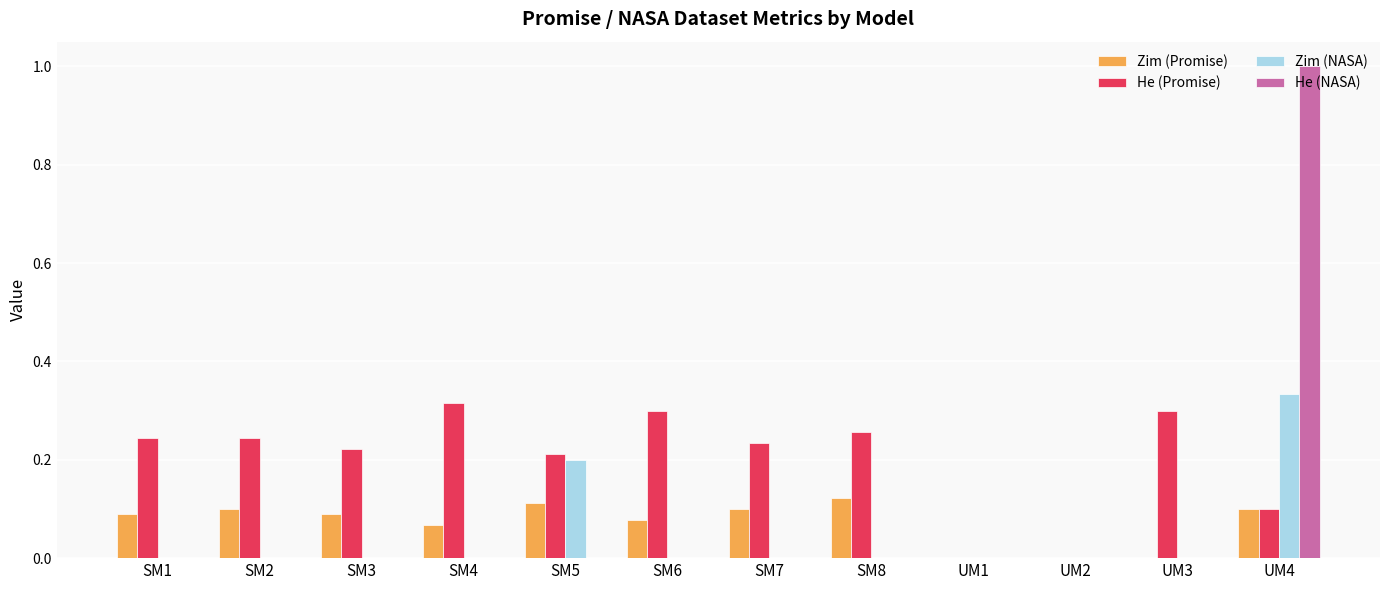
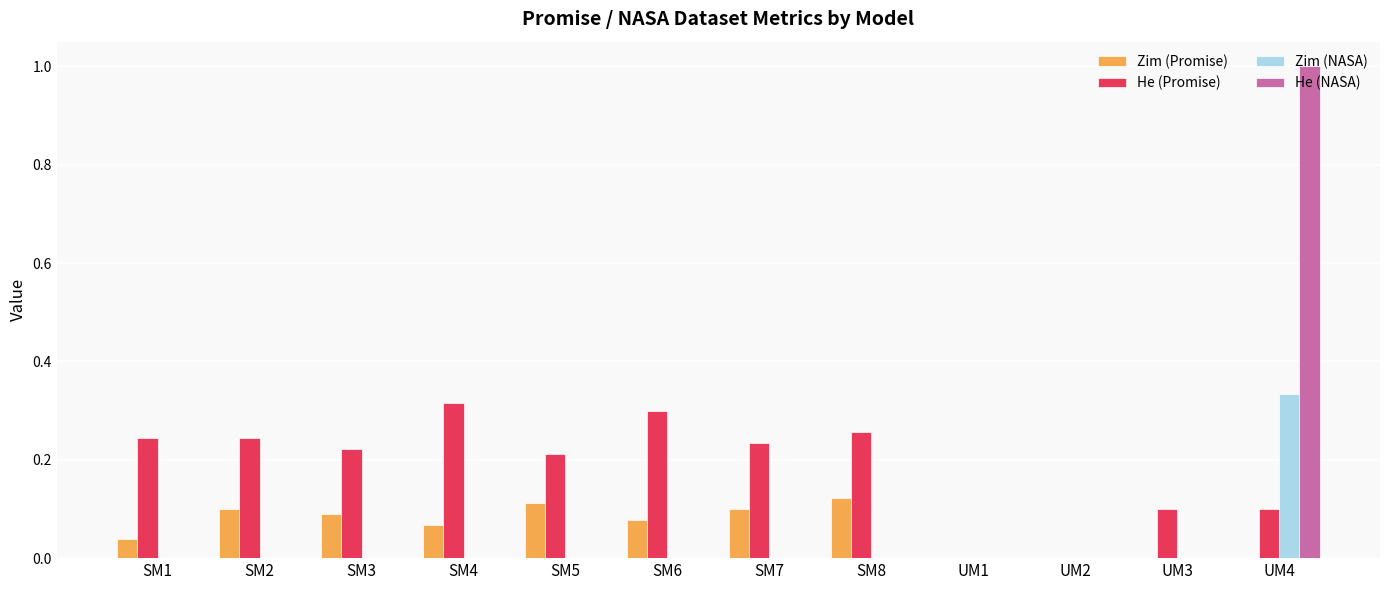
  {
    "Zim (Promise)": {
-     "SM1": 0.09,
+     "SM1": 0.04,
      "SM2": 0.10,
      "SM3": 0.09,
      "SM4": 0.07,
      "SM5": 0.11,
      "SM6": 0.08,
      "SM7": 0.10,
      "SM8": 0.12,
      "UM1": 0.00,
      "UM2": 0.00,
      "UM3": 0.00,
-     "UM4": 0.1
+     "UM4": 0.0
    },
    "He (Promise)": {
      "SM1": 0.24,
      "SM2": 0.24,
      "SM3": 0.22,
      "SM4": 0.32,
      "SM5": 0.21,
      "SM6": 0.3,
      "SM7": 0.23,
      "SM8": 0.26,
      "UM1": 0.0,
      "UM2": 0.0,
-     "UM3": 0.3,
+     "UM3": 0.1,
      "UM4": 0.1
    },
    "Zim (NASA)": {
      "SM1": 0.0,
      "SM2": 0.0,
      "SM3": 0.0,
      "SM4": 0.0,
-     "SM5": 0.2,
+     "SM5": 0.0,
      "SM6": 0.0,
      "SM7": 0.0,
      "SM8": 0.0,
      "UM1": 0.0,
      "UM2": 0.0,
      "UM3": 0.0,
      "UM4": 0.33
    },
    "He (NASA)": {
      "SM1": 0.00,
      "SM2": 0.00,
      "SM3": 0.00,
      "SM4": 0.00,
      "SM5": 0.00,
      "SM6": 0.00,
      "SM7": 0.00,
      "SM8": 0.00,
      "UM1": 0.00,
      "UM2": 0.00,
      "UM3": 0.00,
      "UM4": 1.00
    }
  }
